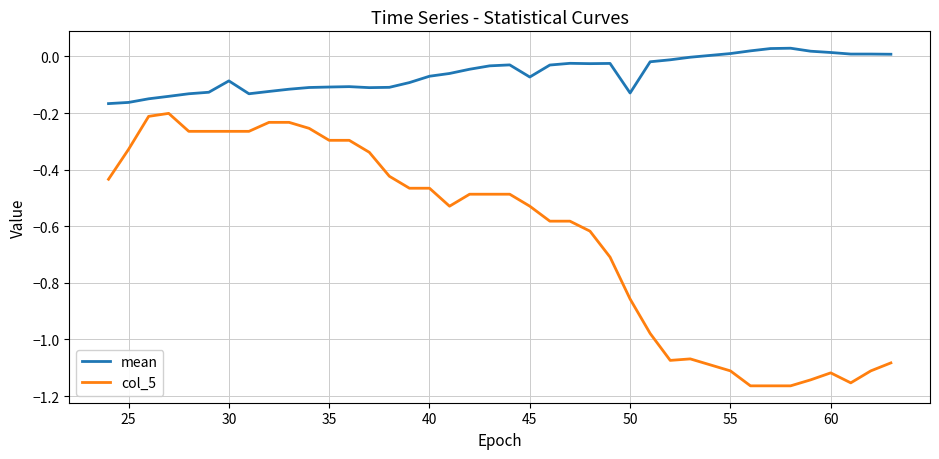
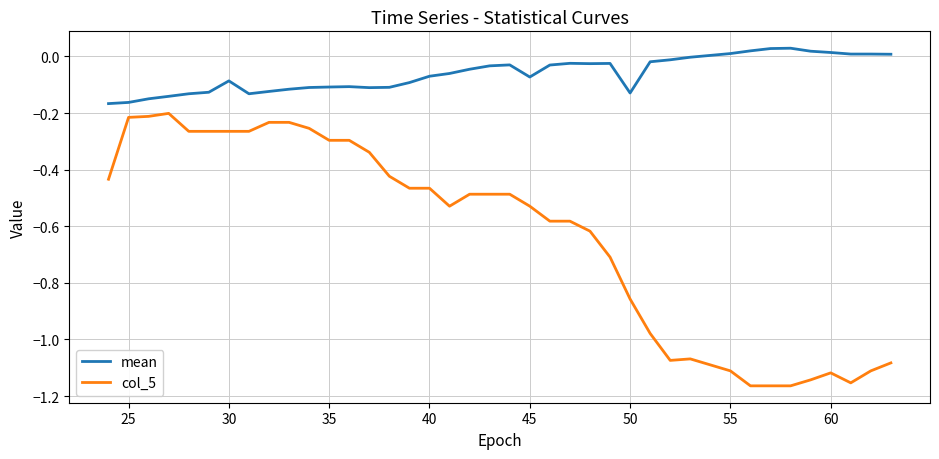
  {
    "mean": {
      "25": -0.16,
      "30": -0.09,
      "35": -0.11,
      "40": -0.07,
      "45": -0.07,
      "50": -0.13,
      "55": 0.01,
      "60": 0.01
    },
    "col_5": {
-     "25": -0.33,
+     "25": -0.22,
      "30": -0.26,
      "35": -0.30,
      "40": -0.47,
      "45": -0.53,
      "50": -0.86,
      "55": -1.11,
      "60": -1.12
    }
  }
